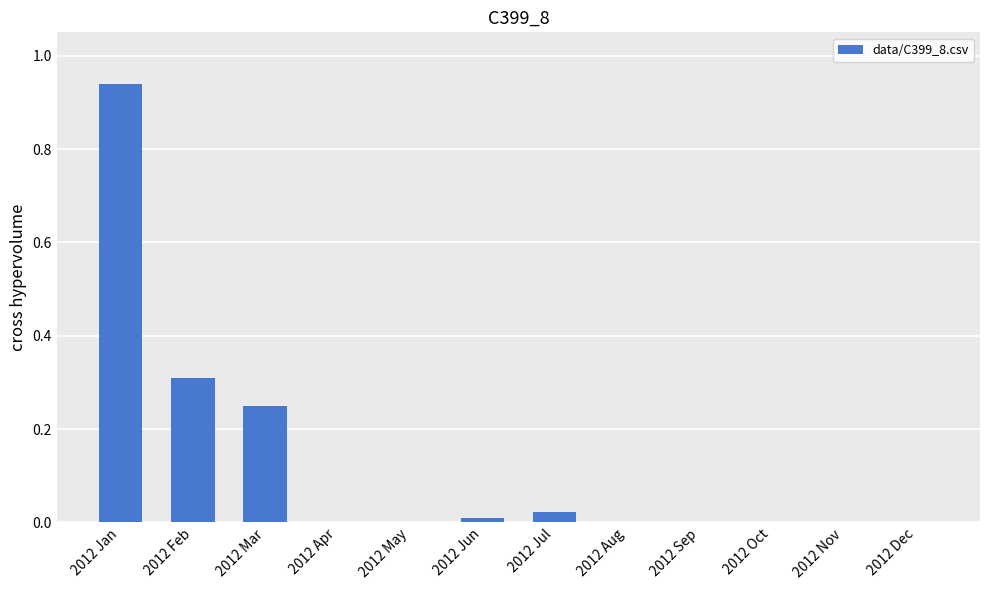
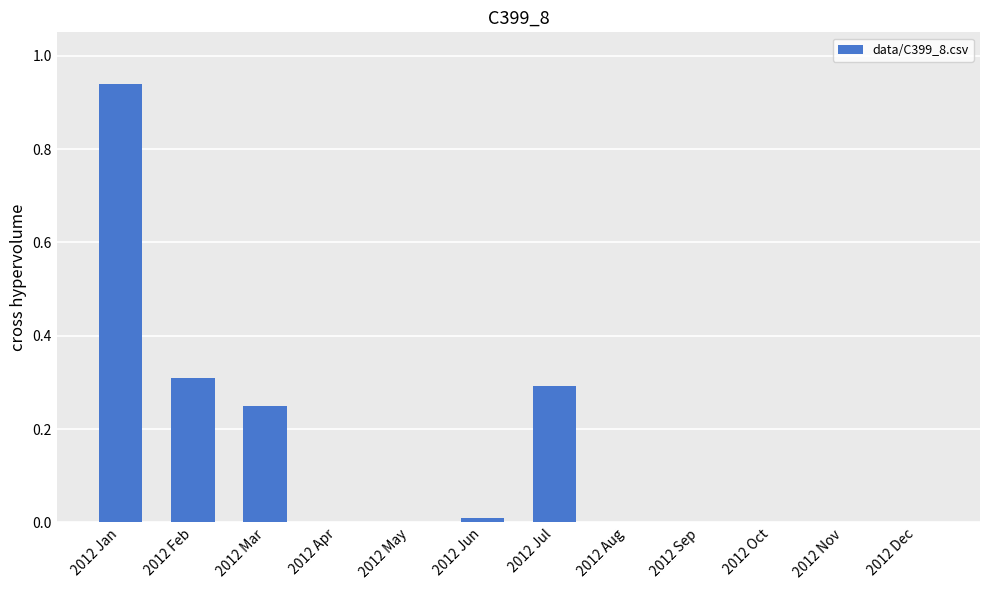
  {
    "2012 Jan": 0.94,
    "2012 Feb": 0.31,
    "2012 Mar": 0.25,
    "2012 Apr": 0.00,
    "2012 May": 0.00,
    "2012 Jun": 0.01,
-   "2012 Jul": 0.02,
+   "2012 Jul": 0.29,
    "2012 Aug": 0.00,
    "2012 Sep": 0.00,
    "2012 Oct": 0.00,
    "2012 Nov": 0.00,
    "2012 Dec": 0.00
  }
